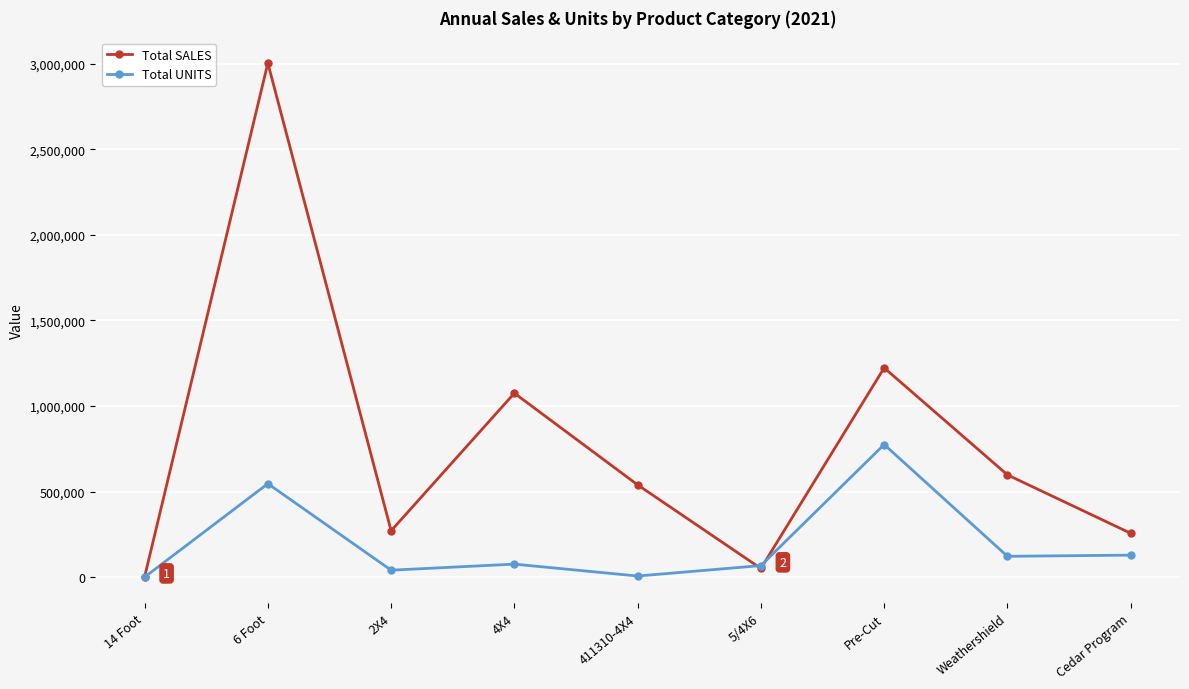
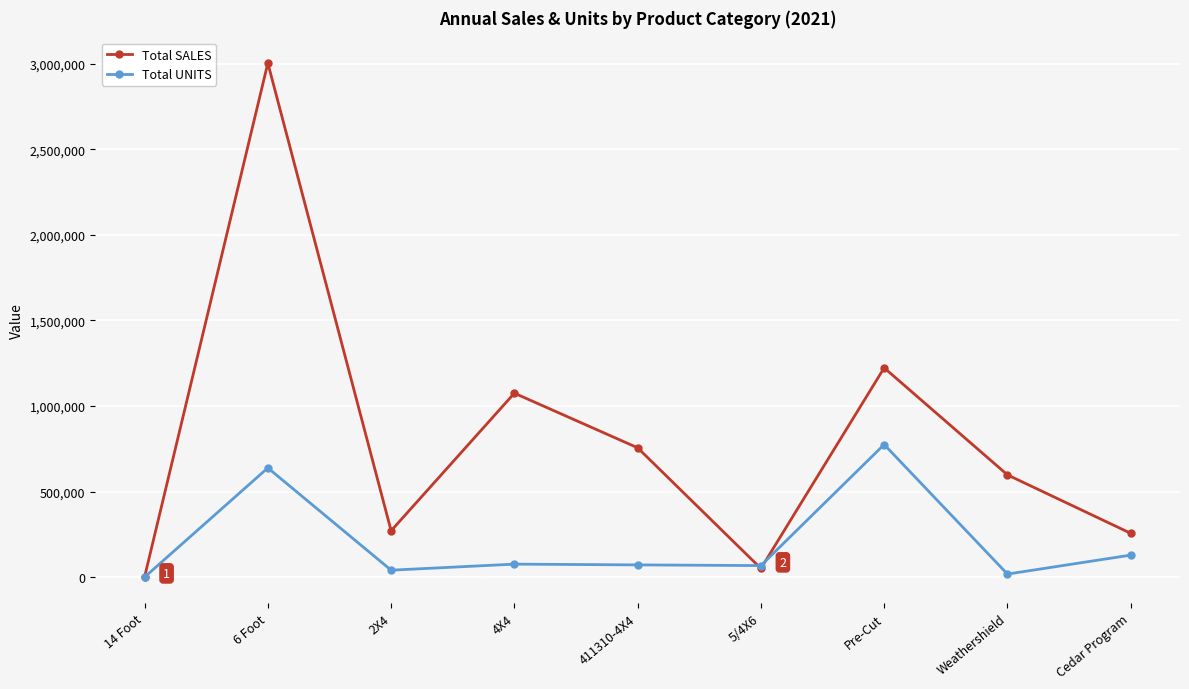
  {
    "Total SALES": {
      "6 Foot": "3,000,000",
      "2X4": "270,000",
      "4X4": "1,070,000",
-     "411310-4X4": "540,000",
+     "411310-4X4": "760,000",
      "Pre-Cut": "1,220,000",
      "Weathershield": "600,000",
      "Cedar Program": "260,000"
    },
    "Total UNITS": {
-     "6 Foot": "550,000",
+     "6 Foot": "640,000",
      "2X4": "40,000",
      "4X4": "80,000",
-     "411310-4X4": "10,000",
+     "411310-4X4": "70,000",
      "Pre-Cut": "770,000",
-     "Weathershield": "120,000",
+     "Weathershield": "20,000",
      "Cedar Program": "130,000"
    }
  }
